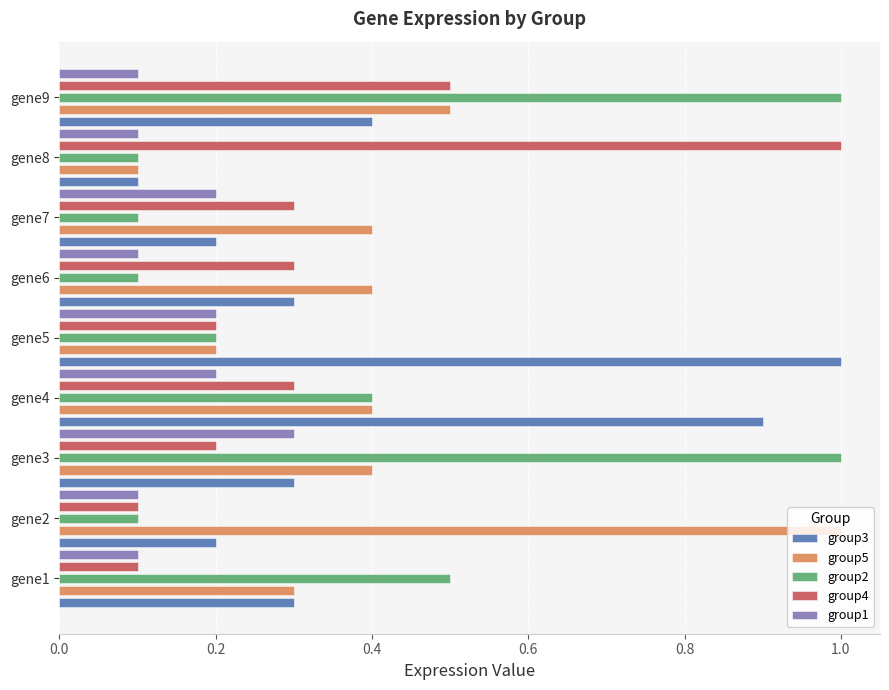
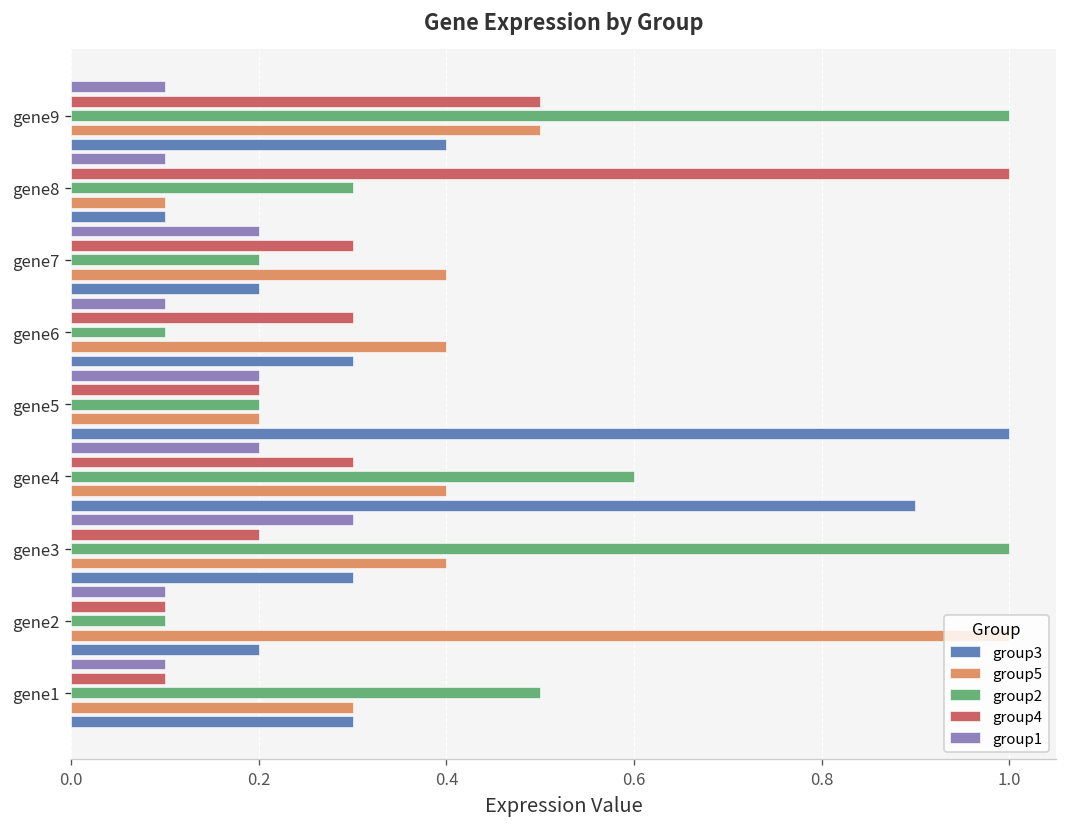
  {
    "group2": {
      "gene9": 1.0,
-     "gene8": 0.1,
-     "gene7": 0.1,
+     "gene8": 0.3,
+     "gene7": 0.2,
      "gene6": 0.1,
      "gene5": 0.2,
-     "gene4": 0.4,
+     "gene4": 0.6,
      "gene3": 1.0,
      "gene2": 0.1,
      "gene1": 0.5
    }
  }
